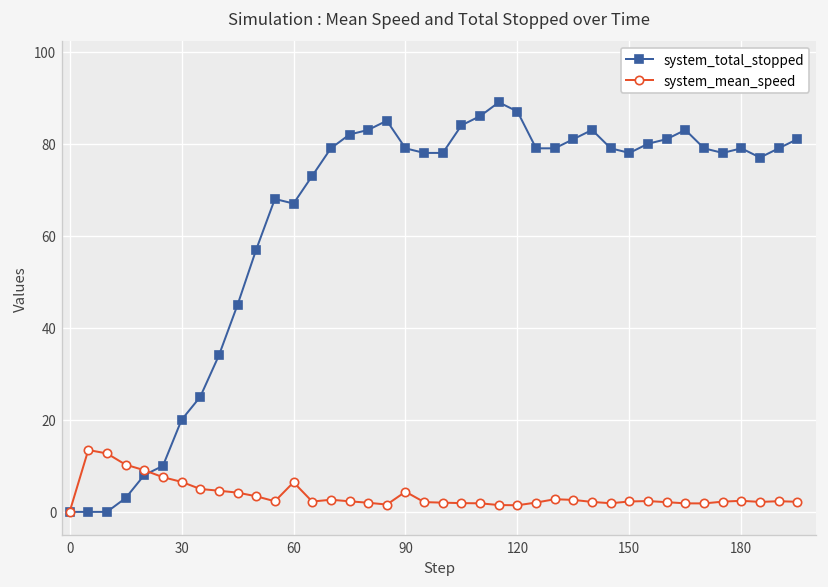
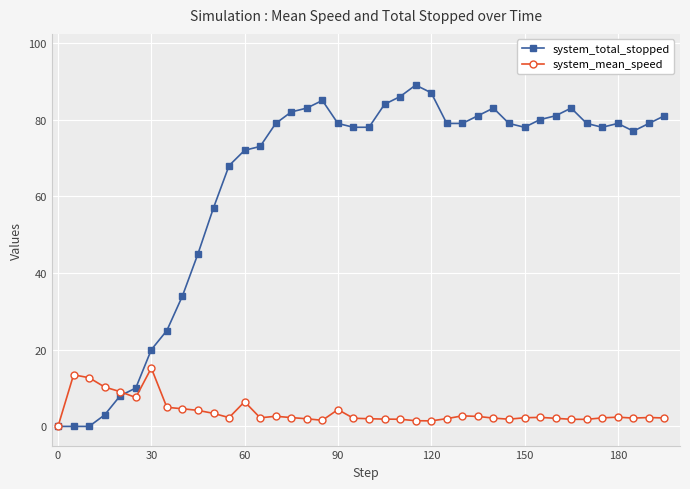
  {
    "system_total_stopped": {
      "30": 20,
-     "60": 67,
+     "60": 72,
      "90": 79,
      "120": 87,
      "150": 78,
      "180": 79
    },
    "system_mean_speed": {
-     "30": 7,
+     "30": 15,
      "60": 6,
      "90": 4,
      "120": 1,
      "150": 2,
      "180": 2
    }
  }
